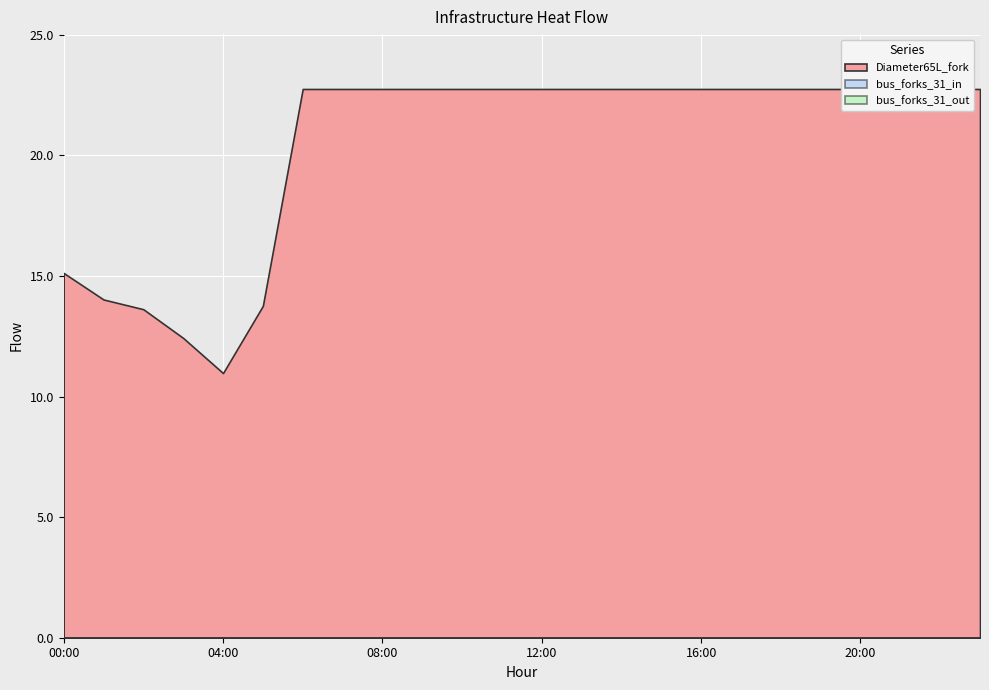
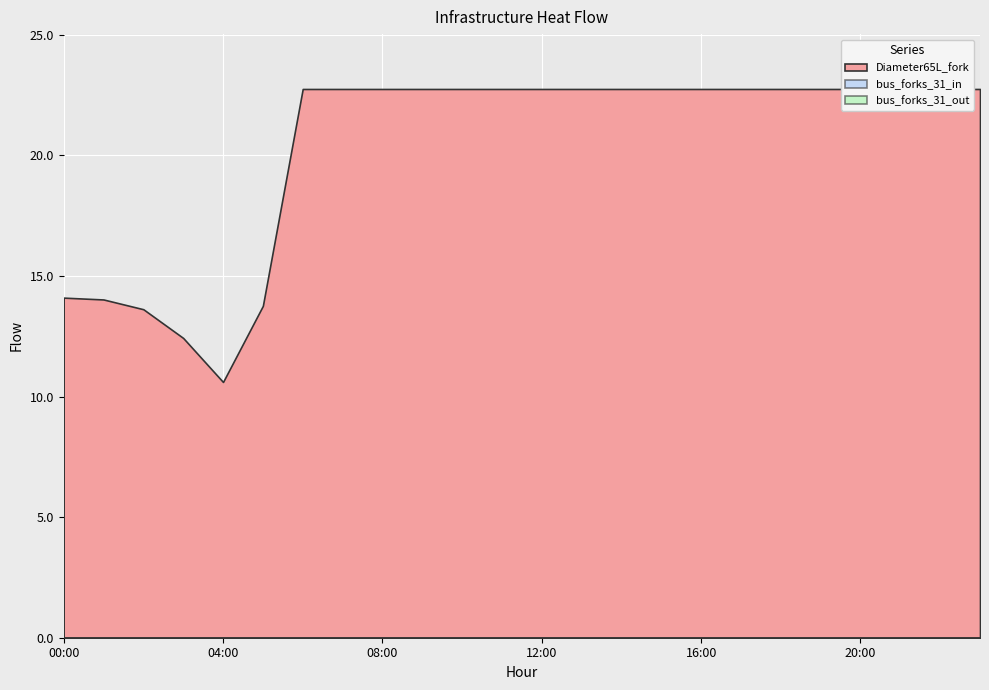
  {
    "Diameter65L_fork": {
-     "00:00": 15.1,
-     "04:00": 11.0,
+     "00:00": 14.1,
+     "04:00": 10.6,
      "08:00": 22.8,
      "12:00": 22.8,
      "16:00": 22.8
    },
    "bus_forks_31_out": {
      "00:00": 0.0,
      "04:00": 0.0,
      "08:00": 0.0,
      "12:00": 0.0,
      "16:00": 0.0,
      "20:00": 0.0
    }
  }
